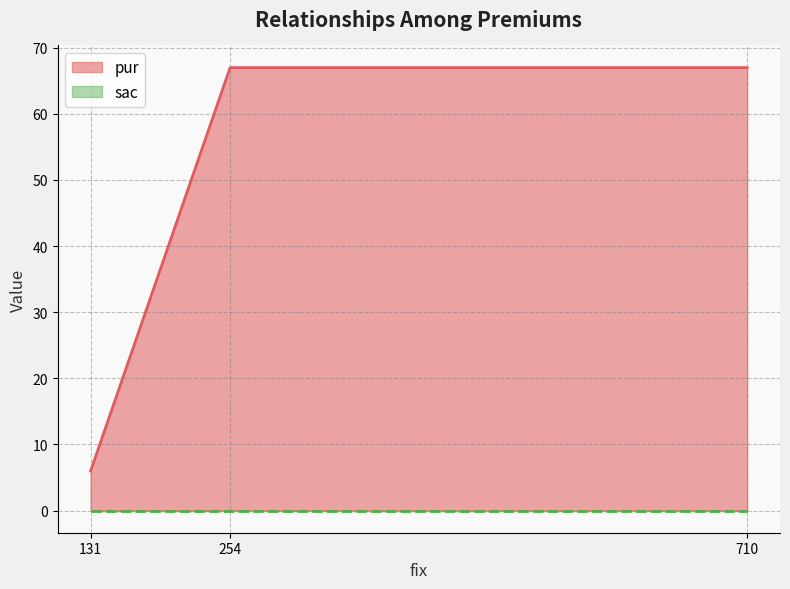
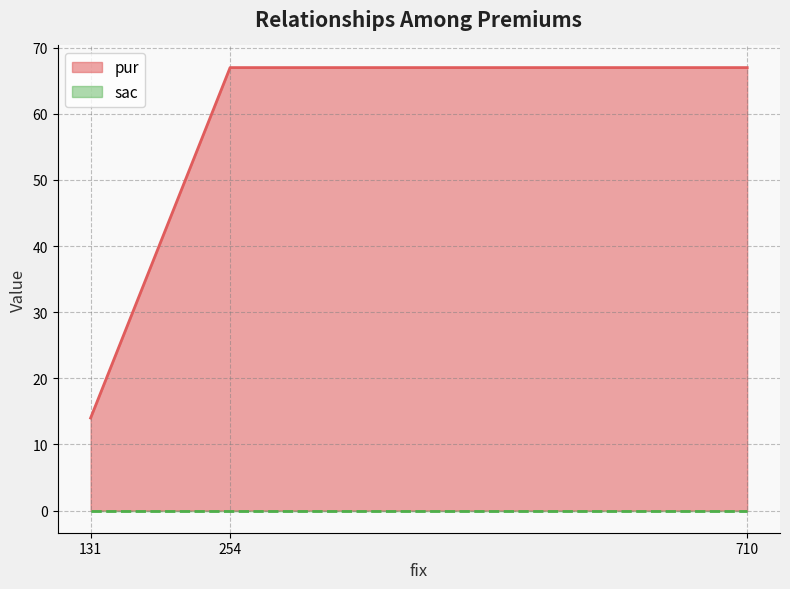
  {
    "pur": {
-     "131": 6,
+     "131": 14,
      "254": 67,
      "710": 67
    },
    "sac": {
      "131": 0,
      "254": 0,
      "710": 0
    }
  }
